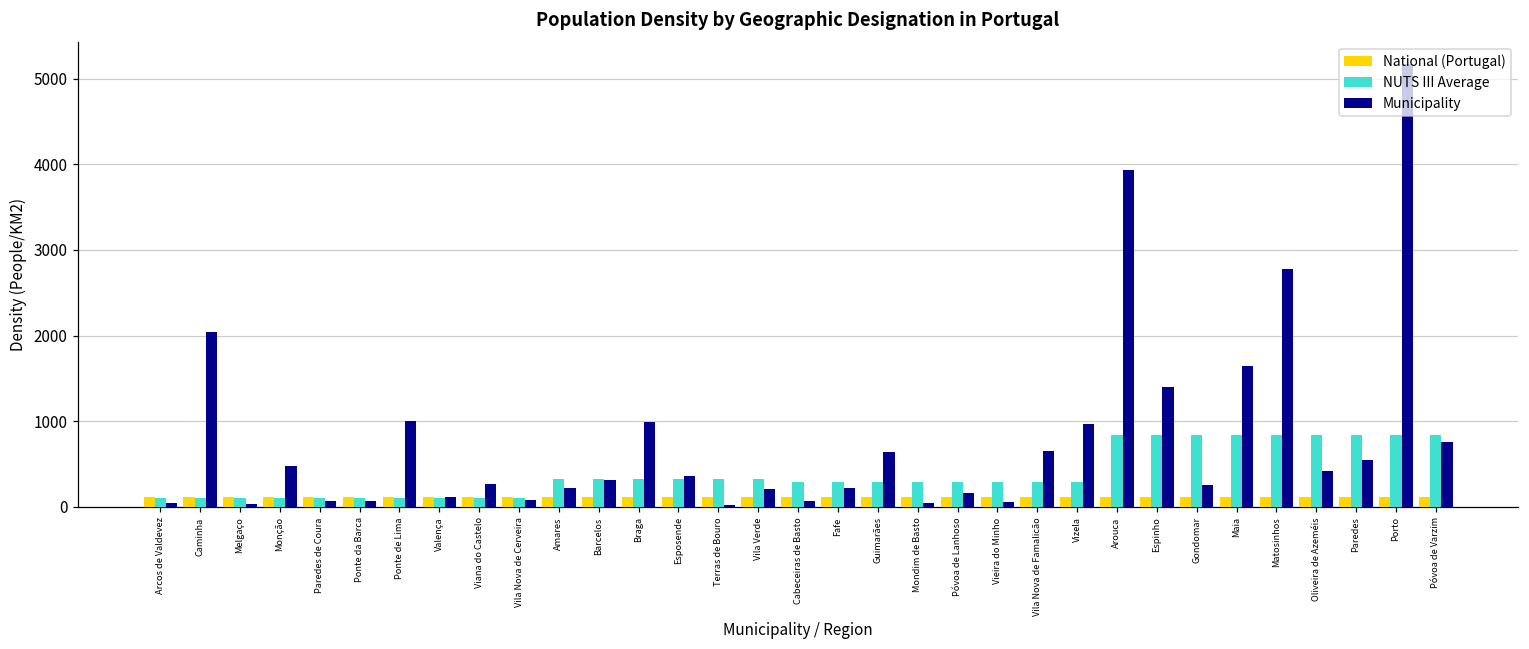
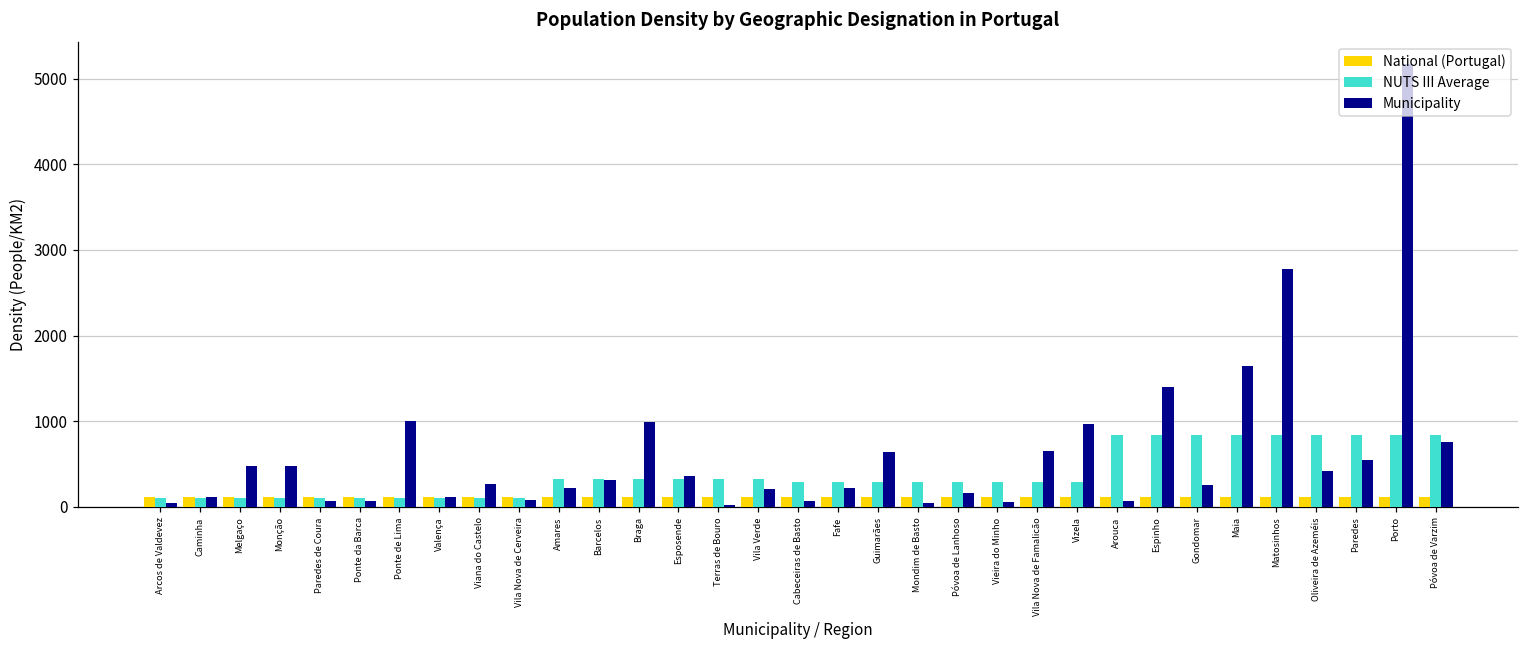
  {
    "National (Portugal)": {
      "Arcos de Valdevez": 100,
      "Caminha": 100,
      "Melgaço": 100,
      "Monção": 100,
      "Paredes de Coura": 100,
      "Ponte da Barca": 100,
      "Ponte de Lima": 100,
      "Valença": 100,
      "Viana do Castelo": 100,
      "Vila Nova de Cerveira": 100,
      "Amares": 100,
      "Barcelos": 100,
      "Braga": 100,
      "Esposende": 100,
      "Terras de Bouro": 100,
      "Vila Verde": 100,
      "Cabeceiras de Basto": 100,
      "Fafe": 100,
      "Guimarães": 100,
      "Mondim de Basto": 100,
      "Póvoa de Lanhoso": 100,
      "Vieira do Minho": 100,
      "Vila Nova de Famalicão": 100,
      "Vizela": 100,
      "Arouca": 100,
      "Espinho": 100,
      "Gondomar": 100,
      "Maia": 100,
      "Matosinhos": 100,
      "Oliveira de Azeméis": 100,
      "Paredes": 100,
      "Porto": 100,
      "Póvoa de Varzim": 100
    },
    "NUTS III Average": {
      "Arcos de Valdevez": 100,
      "Caminha": 100,
      "Melgaço": 100,
      "Monção": 100,
      "Paredes de Coura": 100,
      "Ponte da Barca": 100,
      "Ponte de Lima": 100,
      "Valença": 100,
      "Viana do Castelo": 100,
      "Vila Nova de Cerveira": 100,
      "Amares": 300,
      "Barcelos": 300,
      "Braga": 300,
      "Esposende": 300,
      "Terras de Bouro": 300,
      "Vila Verde": 300,
      "Cabeceiras de Basto": 300,
      "Fafe": 300,
      "Guimarães": 300,
      "Mondim de Basto": 300,
      "Póvoa de Lanhoso": 300,
      "Vieira do Minho": 300,
      "Vila Nova de Famalicão": 300,
      "Vizela": 300,
      "Arouca": 800,
      "Espinho": 800,
      "Gondomar": 800,
      "Maia": 800,
      "Matosinhos": 800,
      "Oliveira de Azeméis": 800,
      "Paredes": 800,
      "Porto": 800,
      "Póvoa de Varzim": 800
    },
    "Municipality": {
      "Arcos de Valdevez": 0,
-     "Caminha": 2000,
-     "Melgaço": 0,
+     "Caminha": 100,
+     "Melgaço": 500,
      "Monção": 500,
      "Paredes de Coura": 100,
      "Ponte da Barca": 100,
      "Ponte de Lima": 1000,
      "Valença": 100,
      "Viana do Castelo": 300,
      "Vila Nova de Cerveira": 100,
      "Amares": 200,
      "Barcelos": 300,
      "Braga": 1000,
      "Esposende": 400,
      "Vila Verde": 200,
      "Cabeceiras de Basto": 100,
      "Fafe": 200,
      "Guimarães": 600,
      "Mondim de Basto": 0,
      "Póvoa de Lanhoso": 200,
      "Vieira do Minho": 100,
      "Vila Nova de Famalicão": 700,
      "Vizela": 1000,
-     "Arouca": 3900,
+     "Arouca": 100,
      "Espinho": 1400,
      "Gondomar": 300,
      "Maia": 1600,
      "Matosinhos": 2800,
      "Oliveira de Azeméis": 400,
      "Paredes": 500,
      "Póvoa de Varzim": 800
    }
  }
